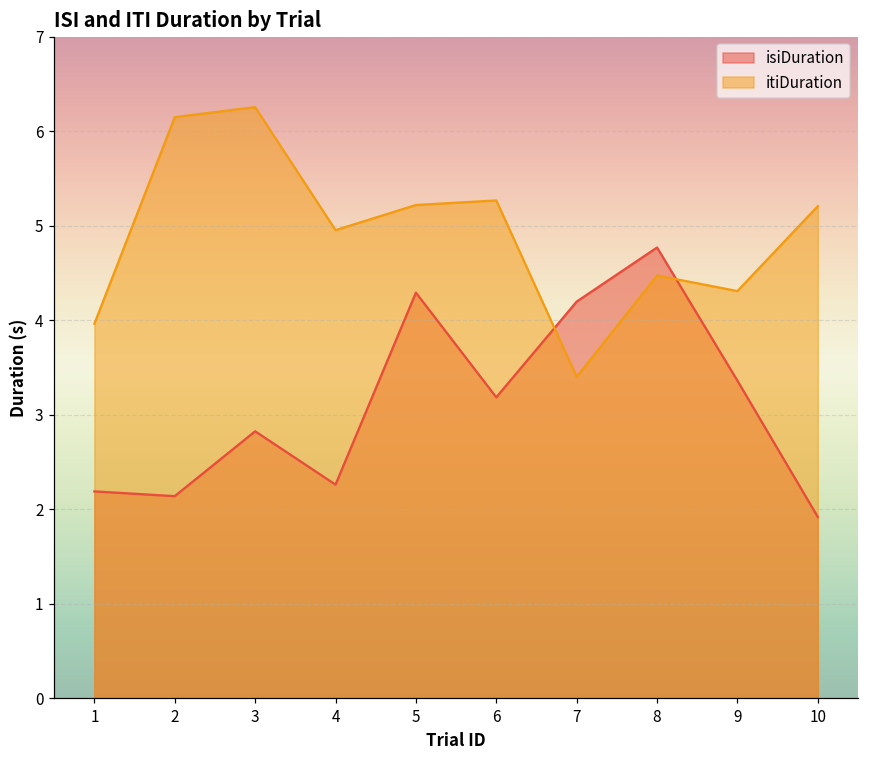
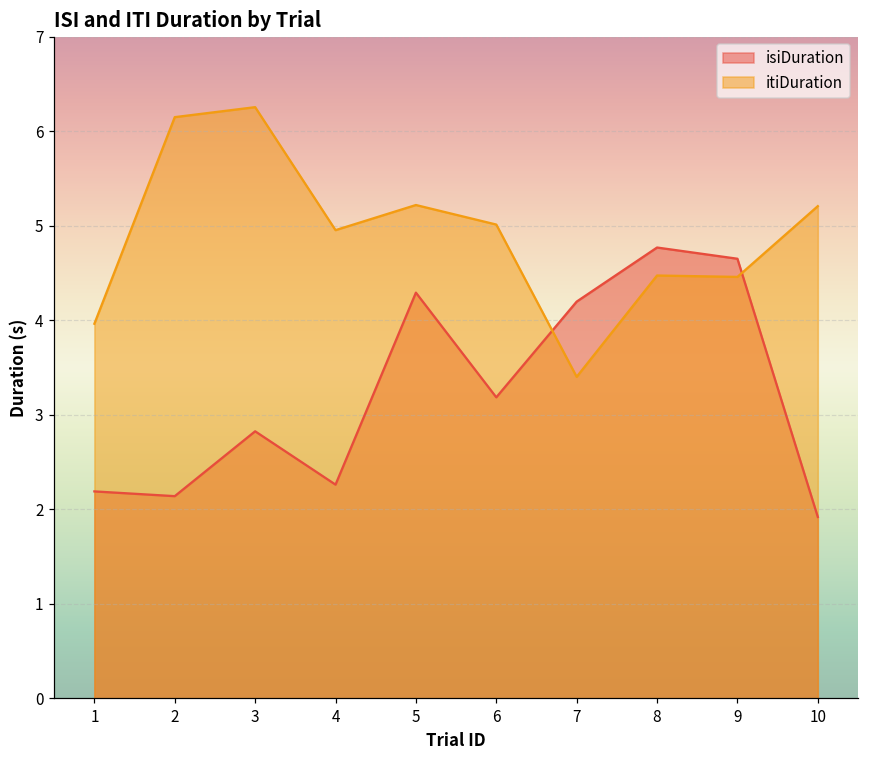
  {
    "isiDuration": {
      "1": 2.2,
      "2": 2.1,
      "3": 2.8,
      "4": 2.3,
      "5": 4.3,
      "6": 3.2,
      "7": 4.2,
      "8": 4.8,
-     "9": 3.4,
+     "9": 4.7,
      "10": 1.9
    },
    "itiDuration": {
      "1": 4.0,
      "2": 6.1,
      "3": 6.3,
      "4": 5.0,
      "5": 5.2,
-     "6": 5.3,
+     "6": 5.0,
      "7": 3.4,
      "8": 4.5,
-     "9": 4.3,
+     "9": 4.5,
      "10": 5.2
    }
  }
